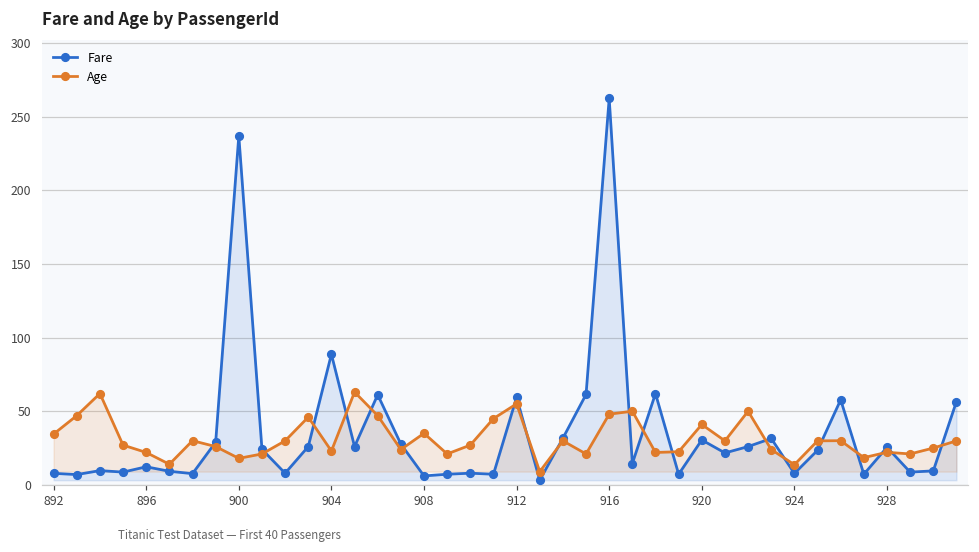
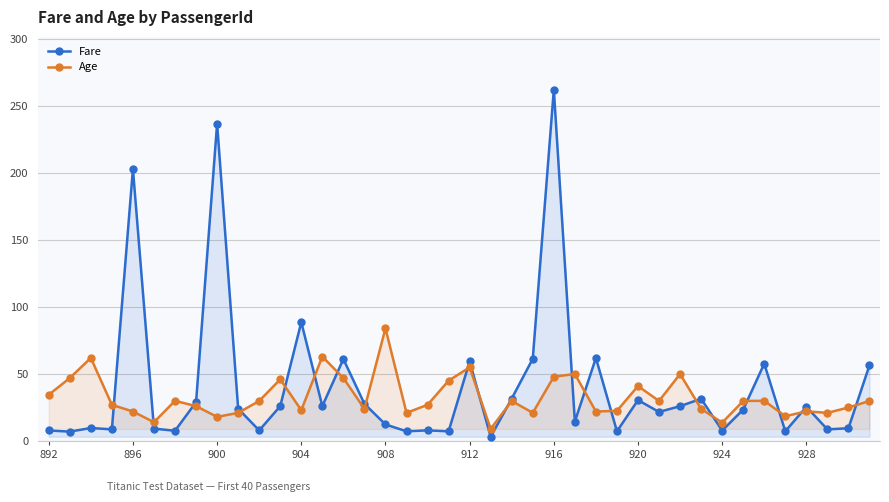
  {
    "Fare": {
      "892": 8,
-     "896": 12,
+     "896": 203,
      "900": 237,
      "904": 89,
-     "908": 6,
+     "908": 12,
      "912": 59,
      "916": 262,
      "920": 31,
      "924": 8,
      "928": 26
    },
    "Age": {
      "892": 35,
      "896": 22,
      "900": 18,
      "904": 23,
-     "908": 35,
+     "908": 84,
      "912": 55,
      "916": 48,
      "920": 41,
      "924": 14,
      "928": 22
    }
  }
